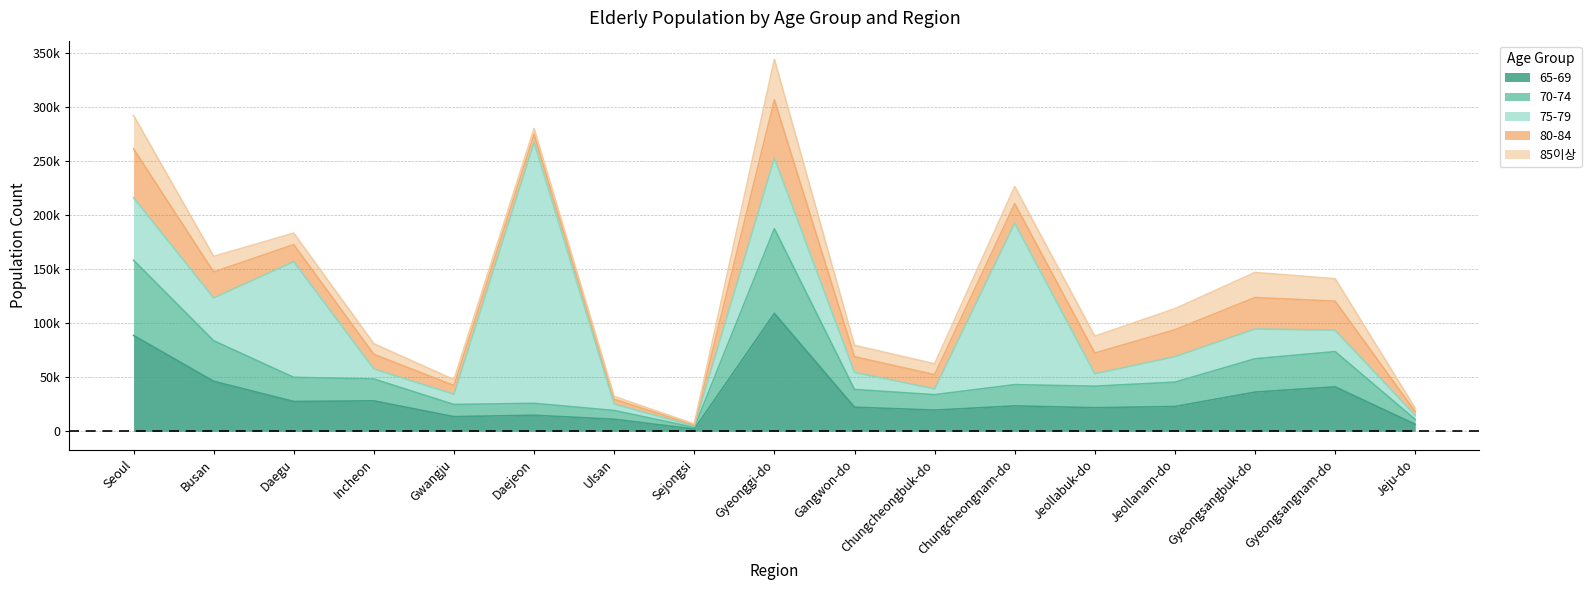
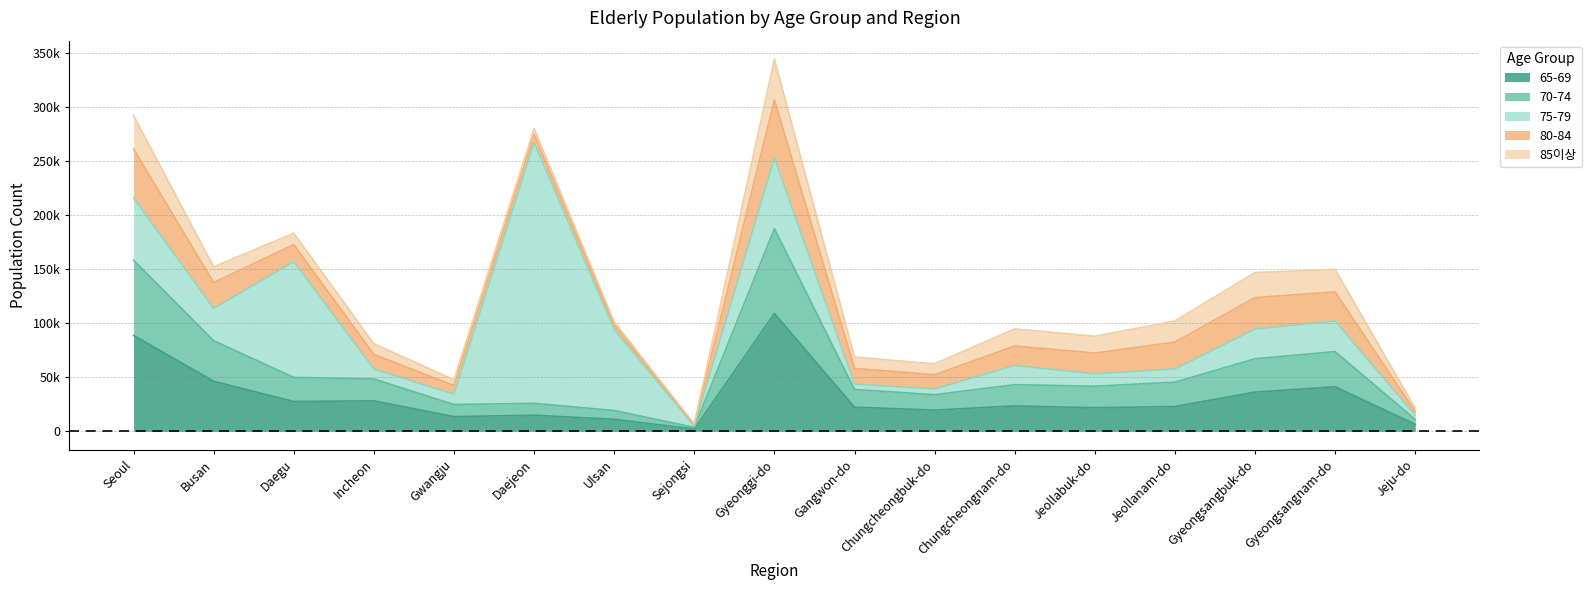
  {
    "75-79": {
      "Seoul": 58000,
-     "Busan": 40000,
+     "Busan": 30000,
      "Daegu": 107000,
      "Incheon": 9000,
      "Gwangju": 10000,
      "Daejeon": 241000,
-     "Ulsan": 6000,
+     "Ulsan": 75000,
      "Gyeonggi-do": 65000,
-     "Gangwon-do": 16000,
+     "Gangwon-do": 5000,
      "Chungcheongbuk-do": 5000,
-     "Chungcheongnam-do": 149000,
+     "Chungcheongnam-do": 18000,
      "Jeollabuk-do": 11000,
-     "Jeollanam-do": 24000,
+     "Jeollanam-do": 12000,
      "Gyeongsangbuk-do": 28000,
-     "Gyeongsangnam-do": 20000,
+     "Gyeongsangnam-do": 28000,
      "Jeju-do": 4000
    }
  }
